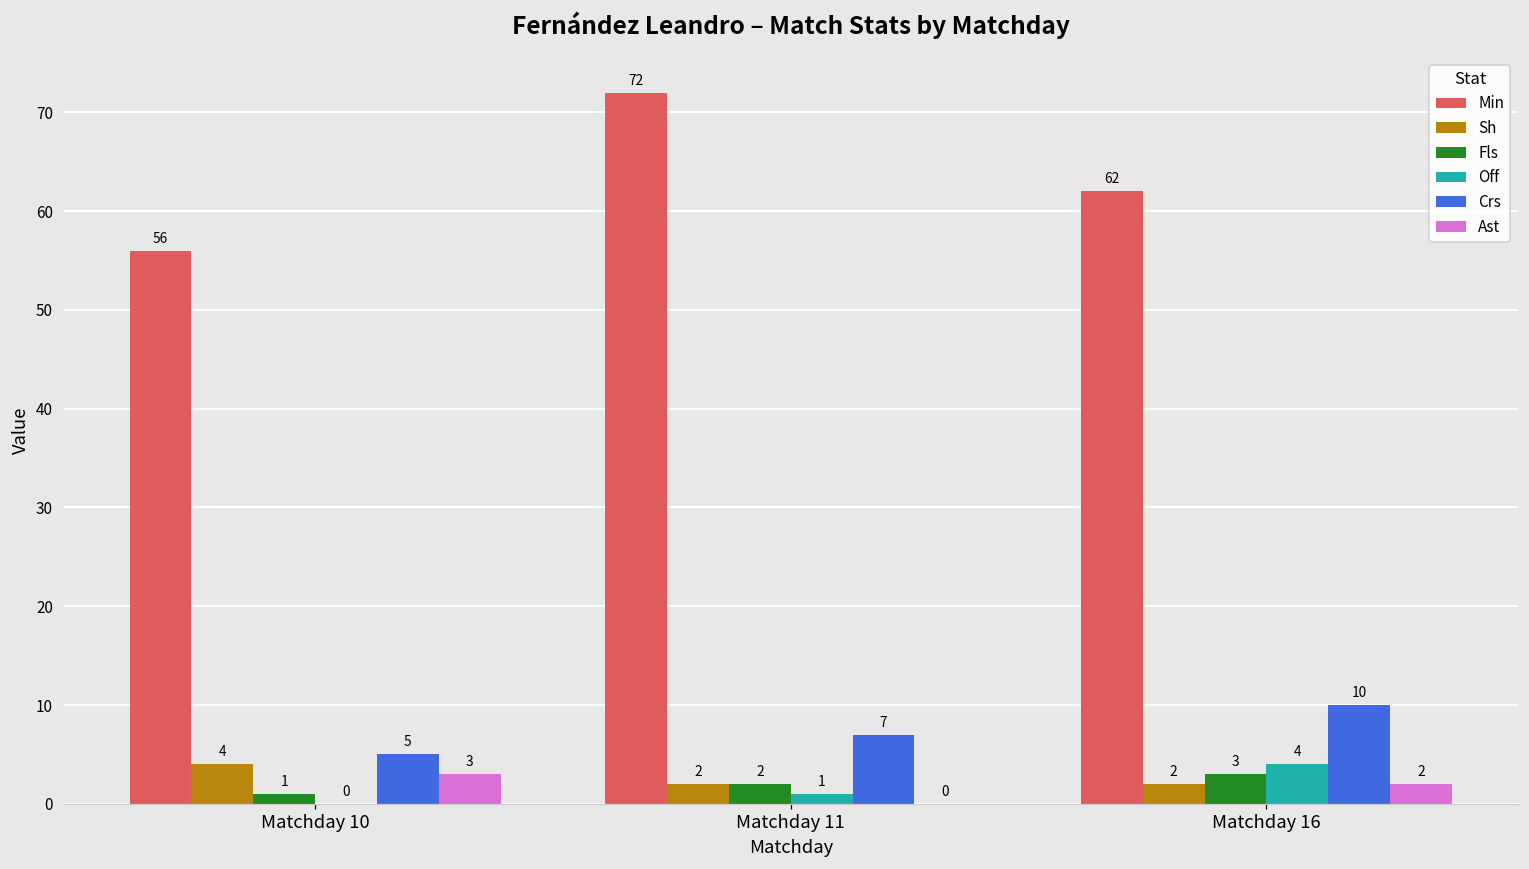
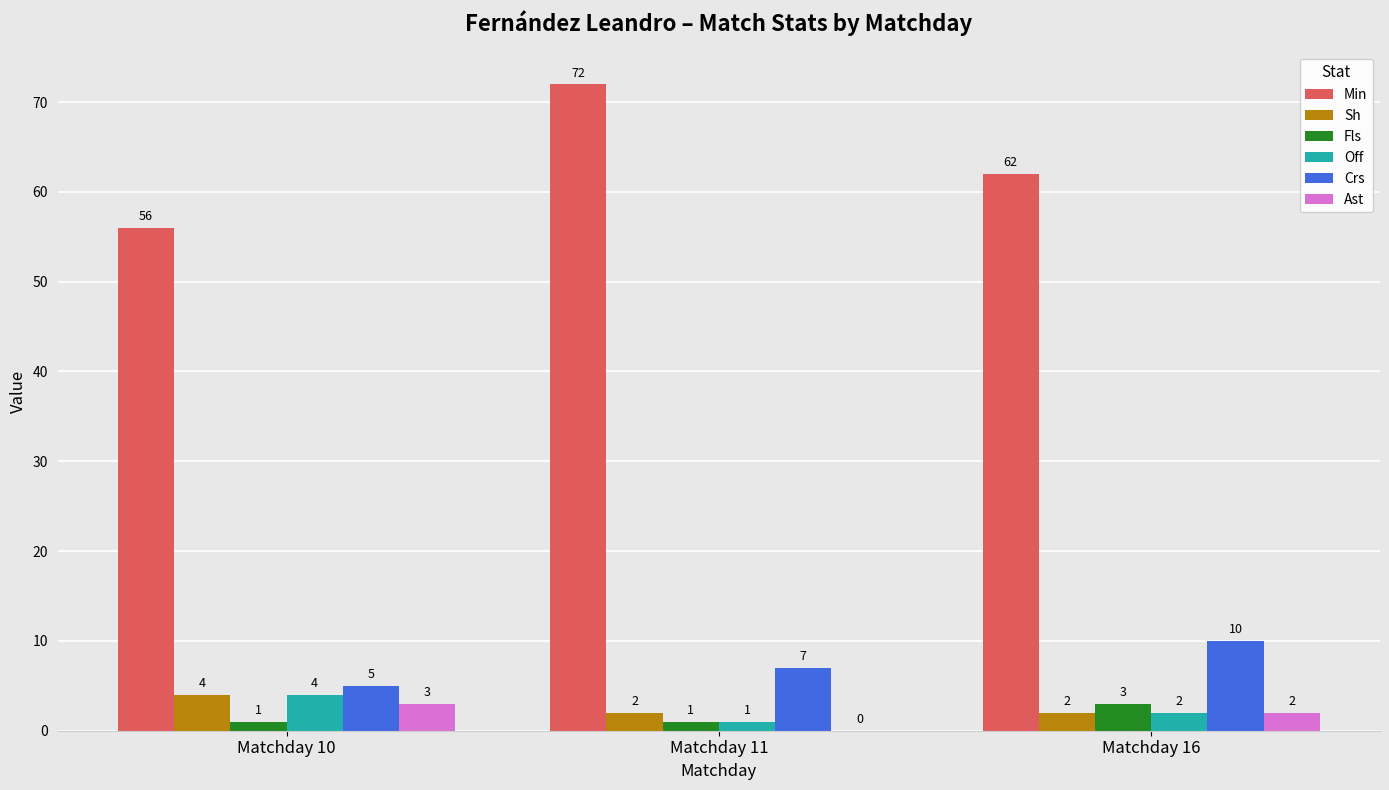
  {
    "Min": {
      "Matchday 10": 56,
      "Matchday 11": 72,
      "Matchday 16": 62
    },
    "Sh": {
      "Matchday 10": 4,
      "Matchday 11": 2,
      "Matchday 16": 2
    },
    "Fls": {
      "Matchday 10": 1,
-     "Matchday 11": 2,
+     "Matchday 11": 1,
      "Matchday 16": 3
    },
    "Off": {
-     "Matchday 10": 0,
+     "Matchday 10": 4,
      "Matchday 11": 1,
-     "Matchday 16": 4
+     "Matchday 16": 2
    },
    "Crs": {
      "Matchday 10": 5,
      "Matchday 11": 7,
      "Matchday 16": 10
    },
    "Ast": {
      "Matchday 10": 3,
      "Matchday 11": 0,
      "Matchday 16": 2
    }
  }
